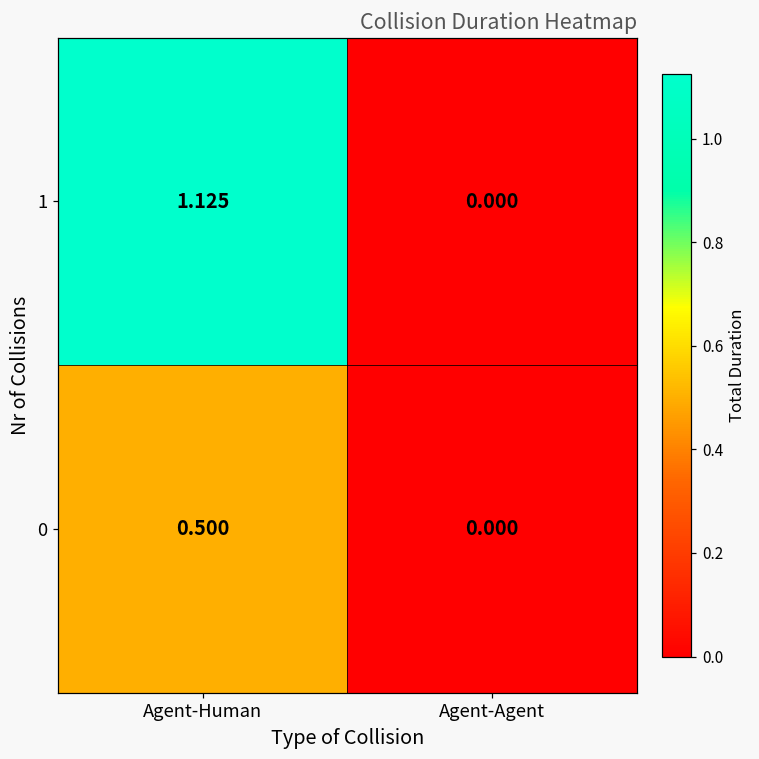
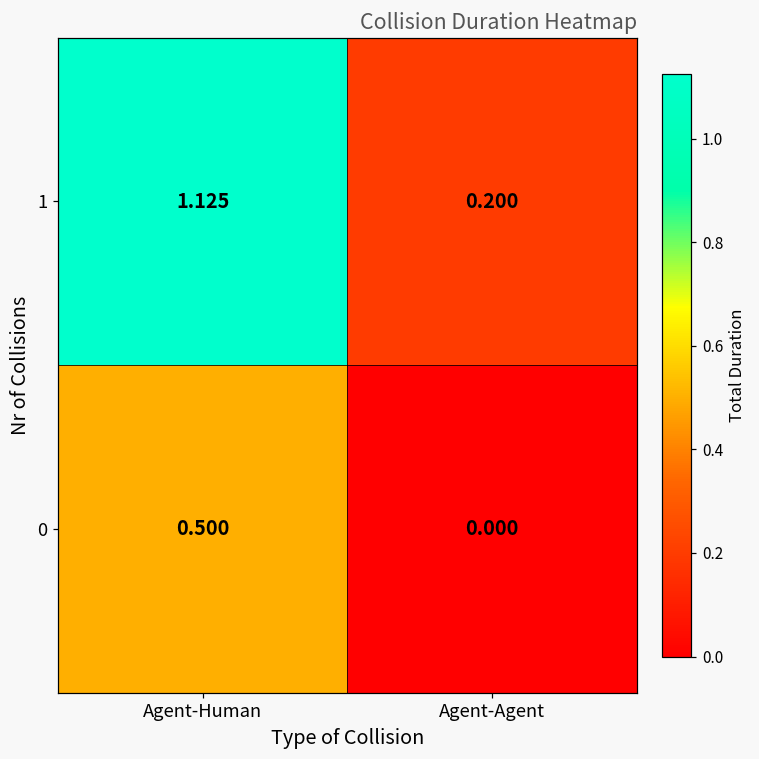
  {
    "1": {
      "Agent-Human": 1.125,
-     "Agent-Agent": 0.000
+     "Agent-Agent": 0.200
    },
    "0": {
      "Agent-Human": 0.500,
      "Agent-Agent": 0.000
    }
  }
